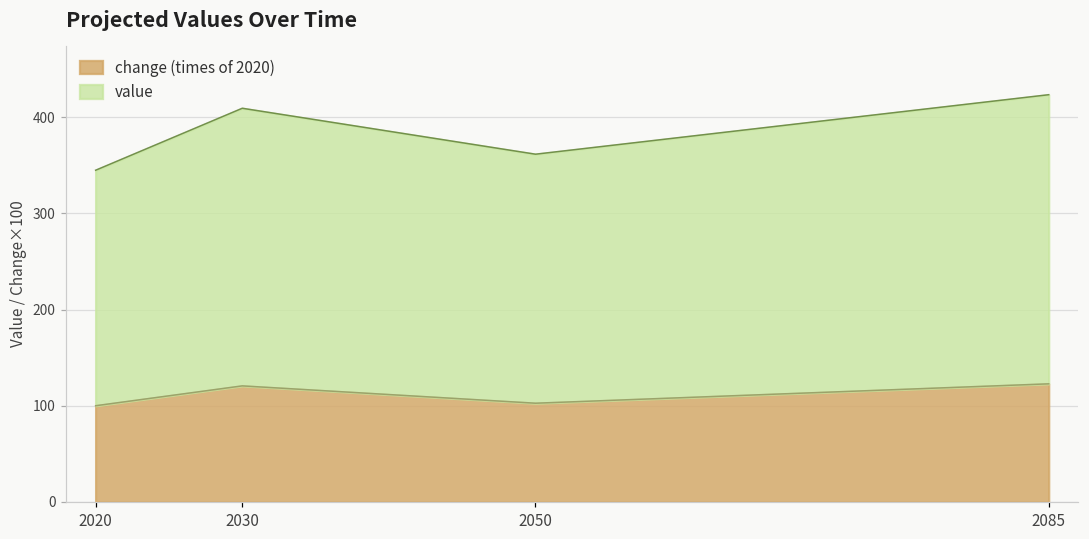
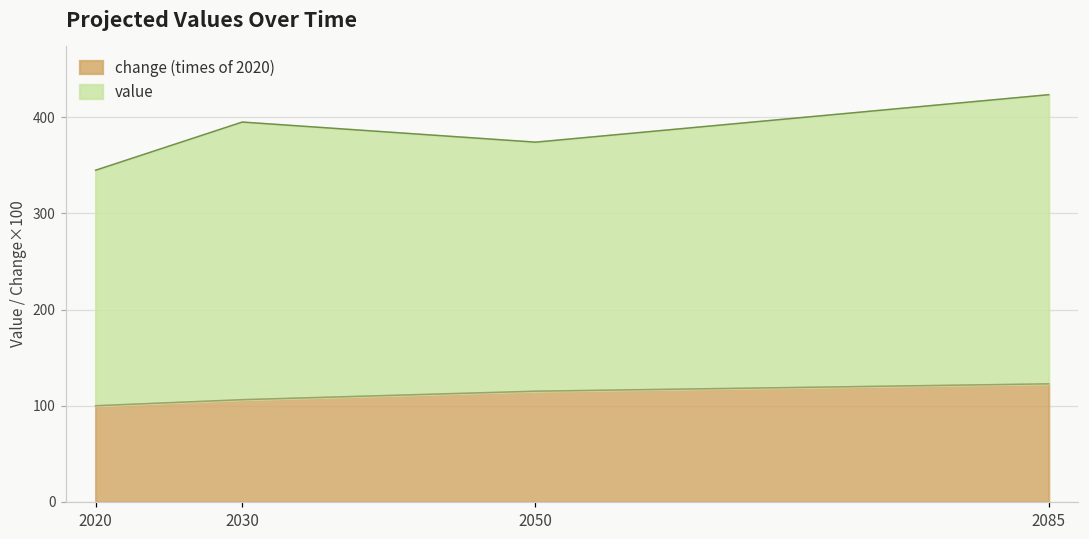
  {
    "change (times of 2020)": {
      "2020": 100,
-     "2030": 120,
-     "2050": 100,
+     "2030": 110,
+     "2050": 120,
      "2085": 120
    },
    "value": {
      "2020": 240,
      "2030": 290,
      "2050": 260,
      "2085": 300
    }
  }
